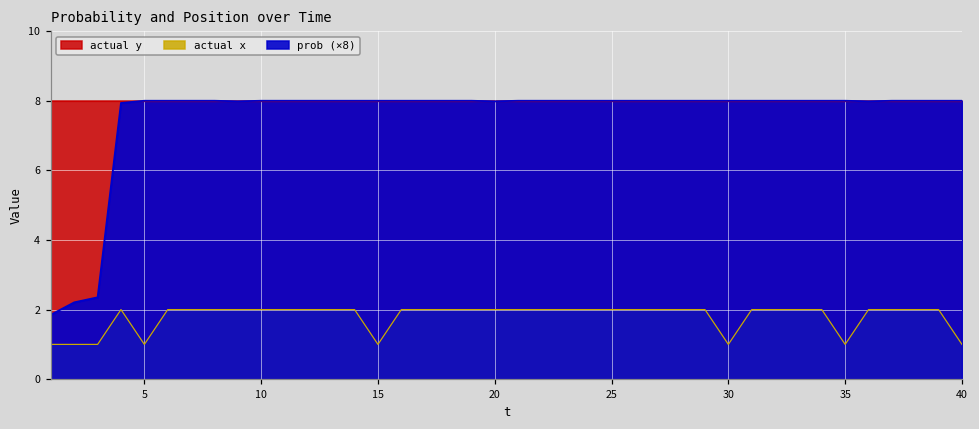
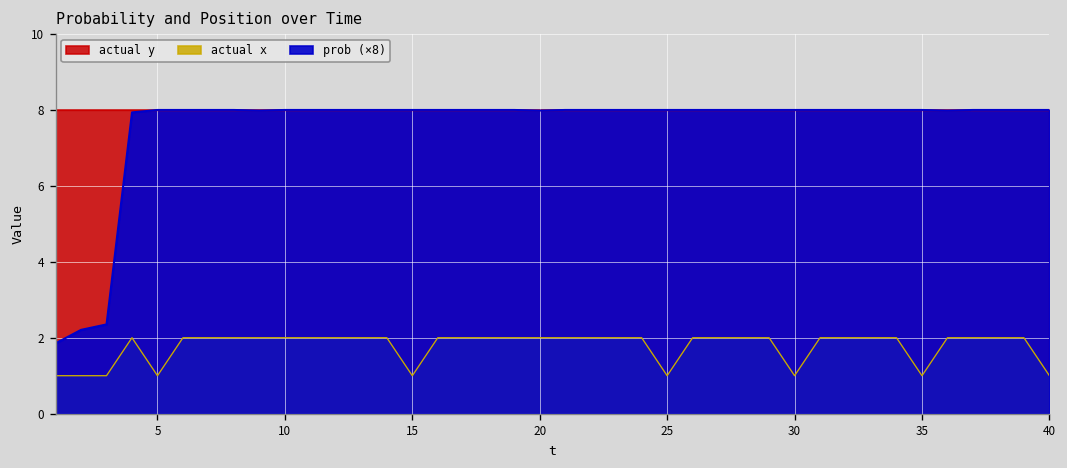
  {
    "actual x": {
      "5": 1,
      "10": 2,
      "15": 1,
      "20": 2,
-     "25": 2,
+     "25": 1,
      "30": 1,
      "35": 1,
      "40": 1
    }
  }
